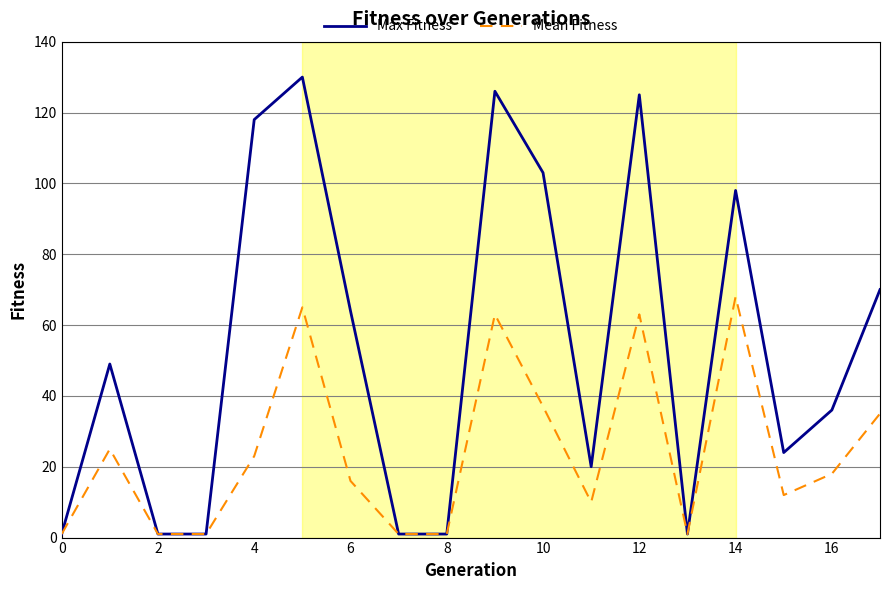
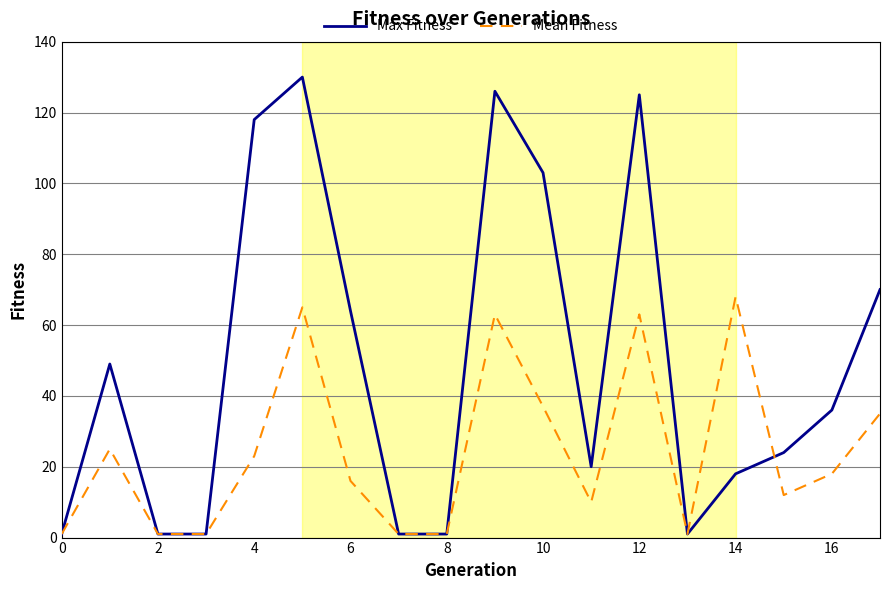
  {
    "Max Fitness": {
      "4": 118,
      "6": 64,
      "10": 103,
      "12": 125,
-     "14": 98,
+     "14": 18,
      "16": 36
    },
    "Mean Fitness": {
      "4": 23,
      "6": 16,
      "10": 37,
      "12": 63,
      "14": 68,
      "16": 18
    }
  }
